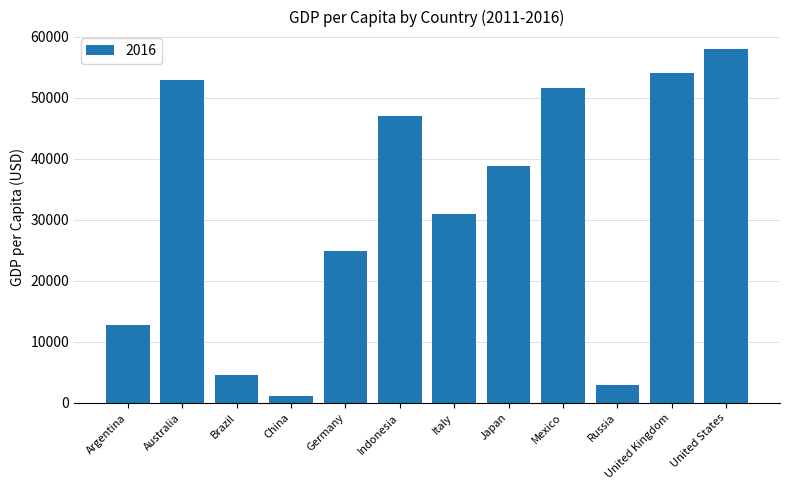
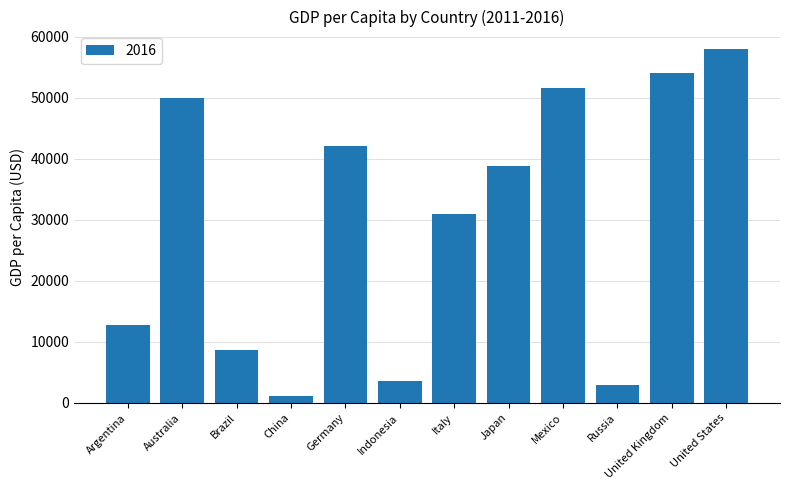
  {
    "Argentina": 13000,
-   "Australia": 53000,
-   "Brazil": 5000,
+   "Australia": 50000,
+   "Brazil": 9000,
    "China": 1000,
-   "Germany": 25000,
-   "Indonesia": 47000,
+   "Germany": 42000,
+   "Indonesia": 4000,
    "Italy": 31000,
    "Japan": 39000,
    "Mexico": 52000,
    "Russia": 3000,
    "United Kingdom": 54000,
    "United States": 58000
  }
